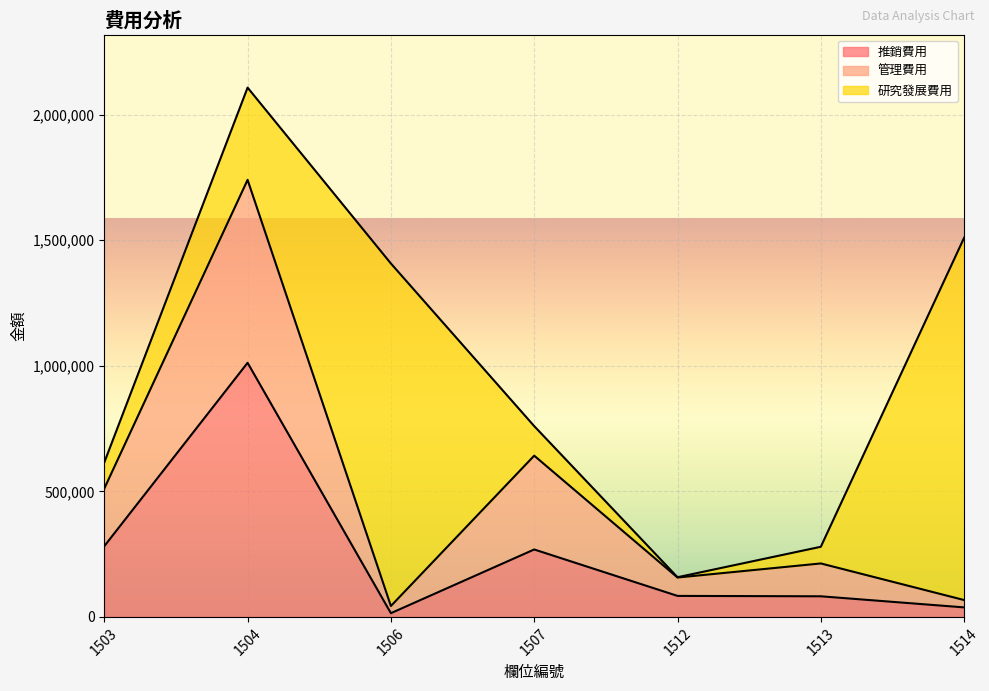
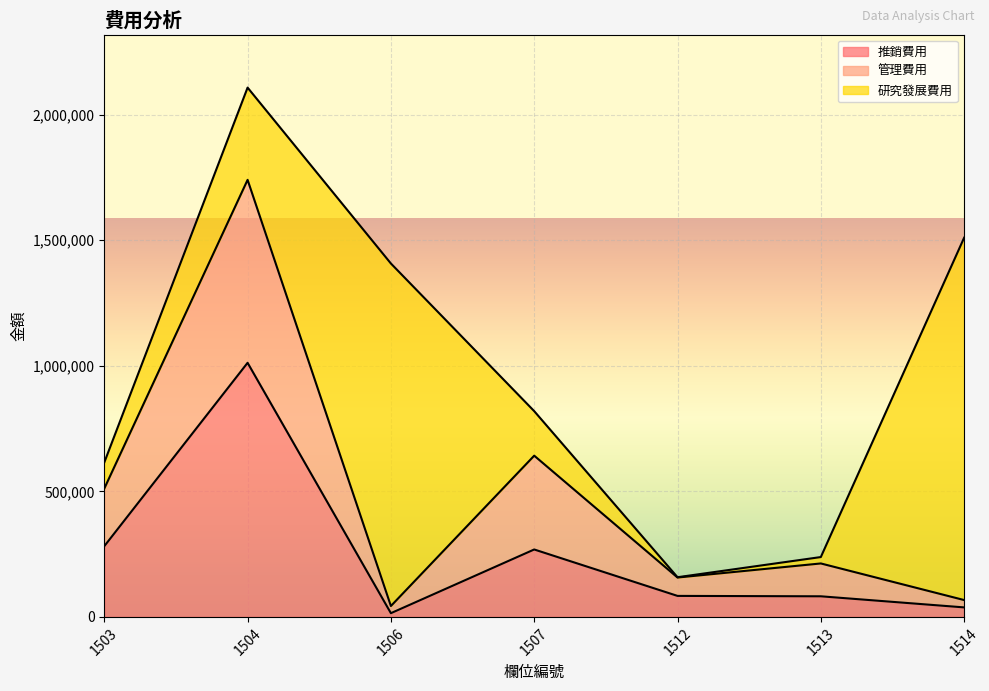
  {
    "研究發展費用": {
      "1503": "100,000",
      "1504": "370,000",
      "1506": "1,360,000",
-     "1507": "120,000",
-     "1513": "70,000",
+     "1507": "180,000",
+     "1513": "30,000",
      "1514": "1,440,000"
    }
  }
